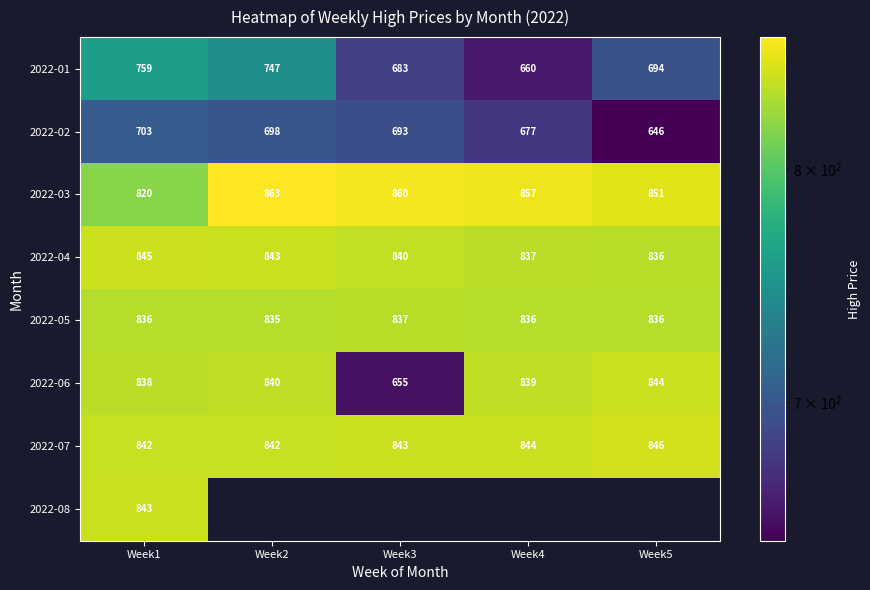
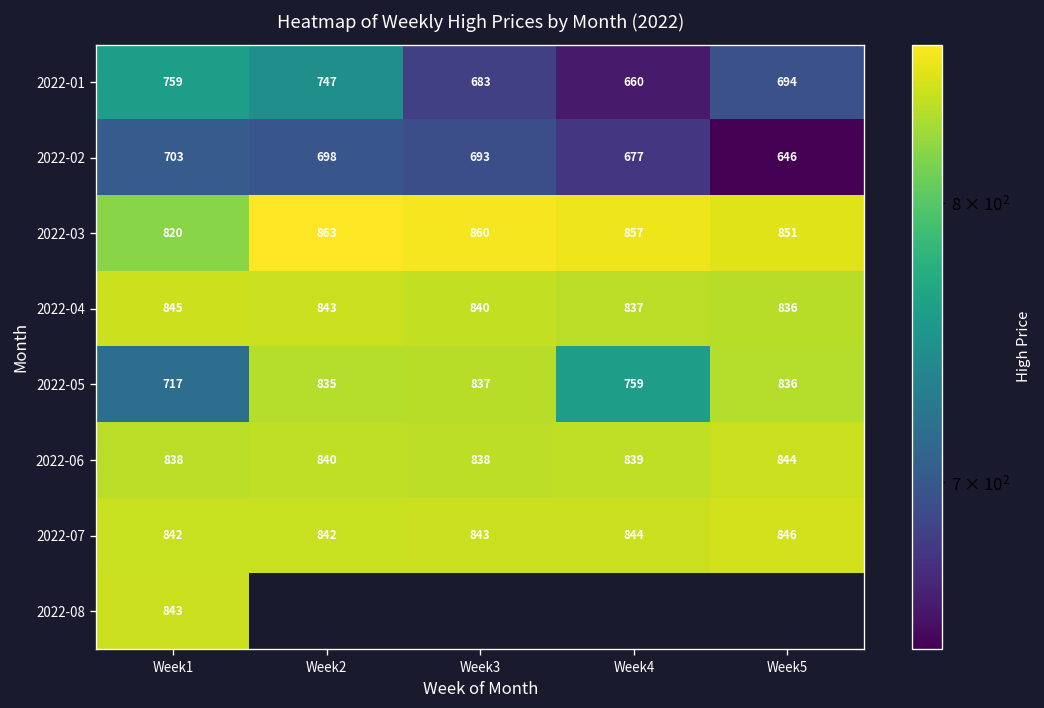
  {
    "2022-01": {
      "Week1": 759,
      "Week2": 747,
      "Week3": 683,
      "Week4": 660,
      "Week5": 694
    },
    "2022-02": {
      "Week1": 703,
      "Week2": 698,
      "Week3": 693,
      "Week4": 677,
      "Week5": 646
    },
    "2022-03": {
      "Week1": 820,
      "Week2": 863,
      "Week3": 860,
      "Week4": 857,
      "Week5": 851
    },
    "2022-04": {
      "Week1": 845,
      "Week2": 843,
      "Week3": 840,
      "Week4": 837,
      "Week5": 836
    },
    "2022-05": {
-     "Week1": 836,
+     "Week1": 717,
      "Week2": 835,
      "Week3": 837,
-     "Week4": 836,
+     "Week4": 759,
      "Week5": 836
    },
    "2022-06": {
      "Week1": 838,
      "Week2": 840,
-     "Week3": 655,
+     "Week3": 838,
      "Week4": 839,
      "Week5": 844
    },
    "2022-07": {
      "Week1": 842,
      "Week2": 842,
      "Week3": 843,
      "Week4": 844,
      "Week5": 846
    },
    "2022-08": {
      "Week1": 843
    }
  }
